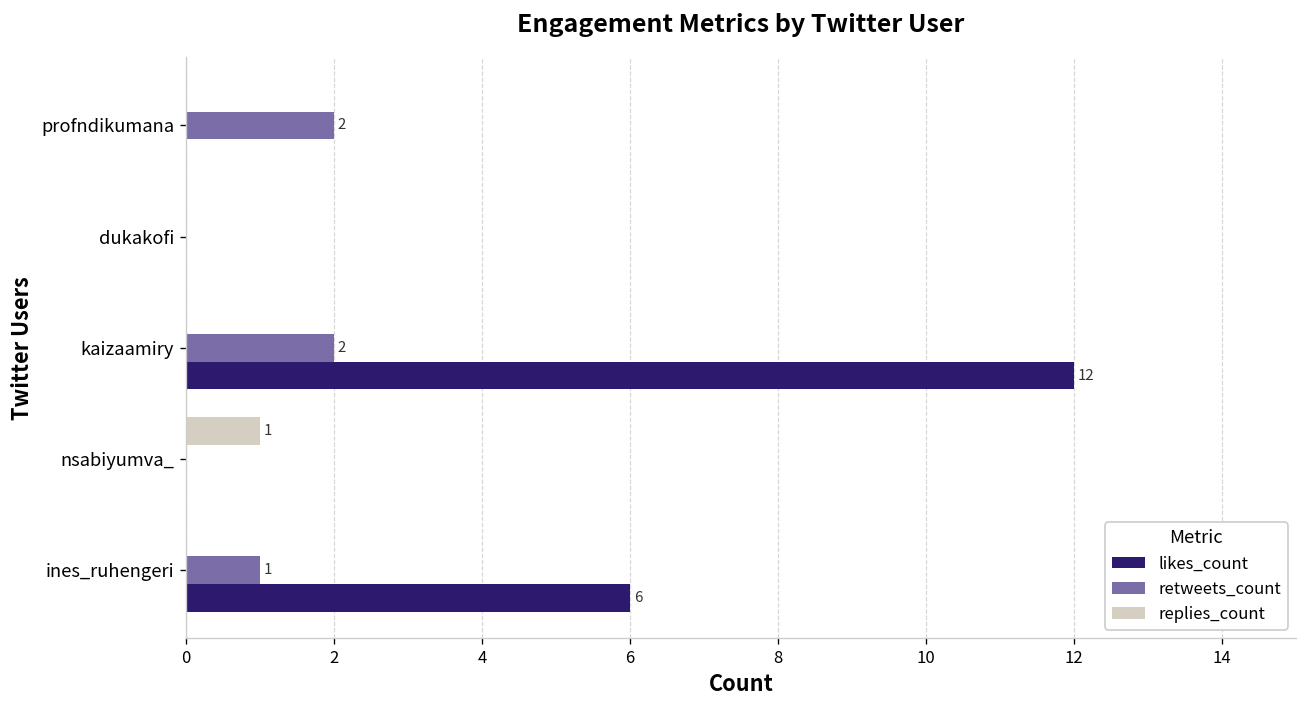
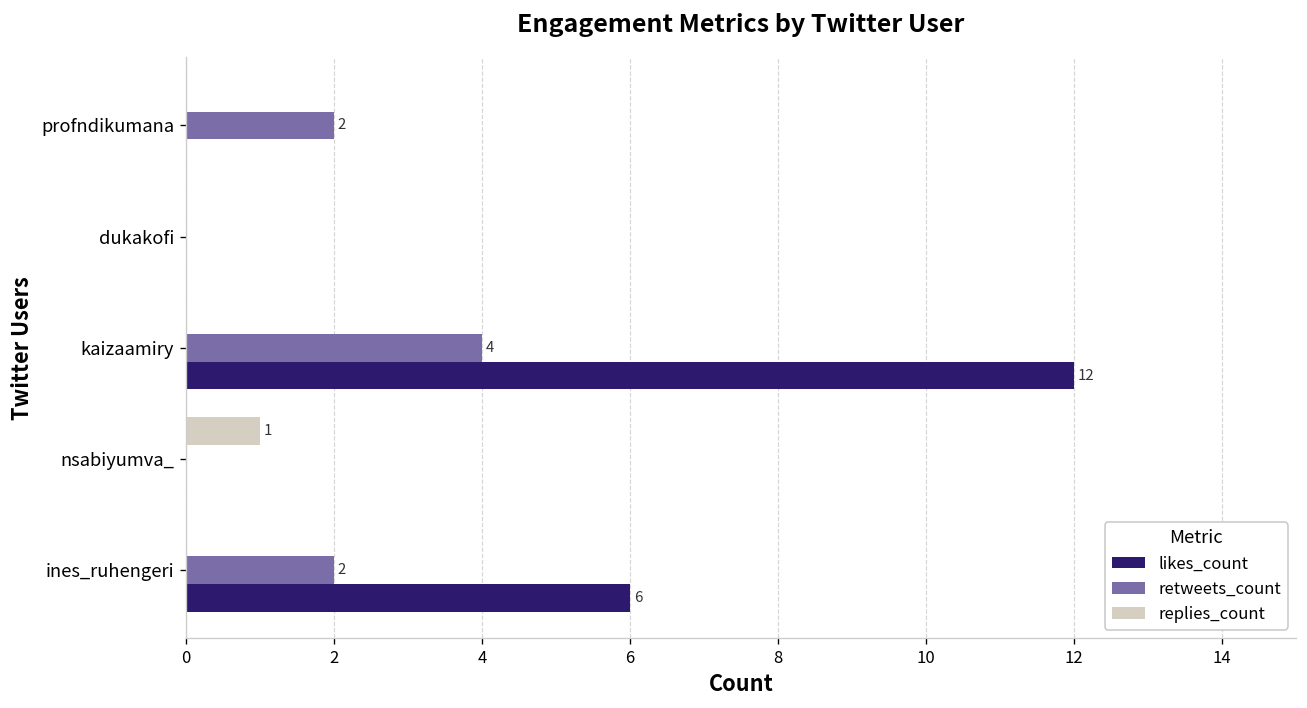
  {
    "likes_count": {
      "kaizaamiry": 12,
      "ines_ruhengeri": 6
    },
    "retweets_count": {
      "profndikumana": 2,
-     "kaizaamiry": 2,
-     "ines_ruhengeri": 1
+     "kaizaamiry": 4,
+     "ines_ruhengeri": 2
    },
    "replies_count": {
      "nsabiyumva_": 1
    }
  }
